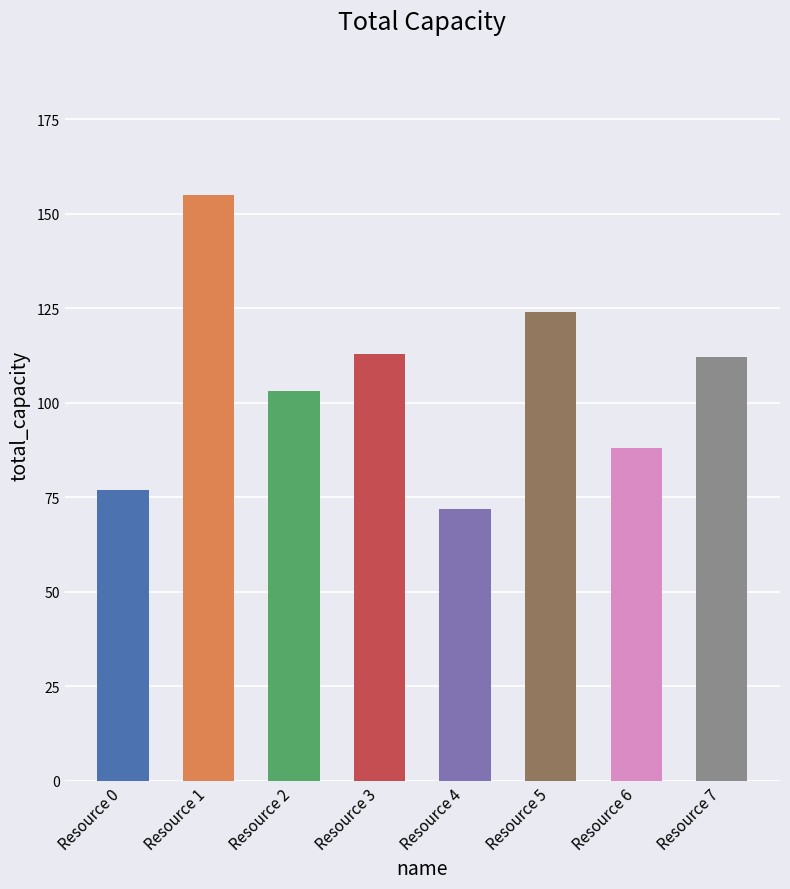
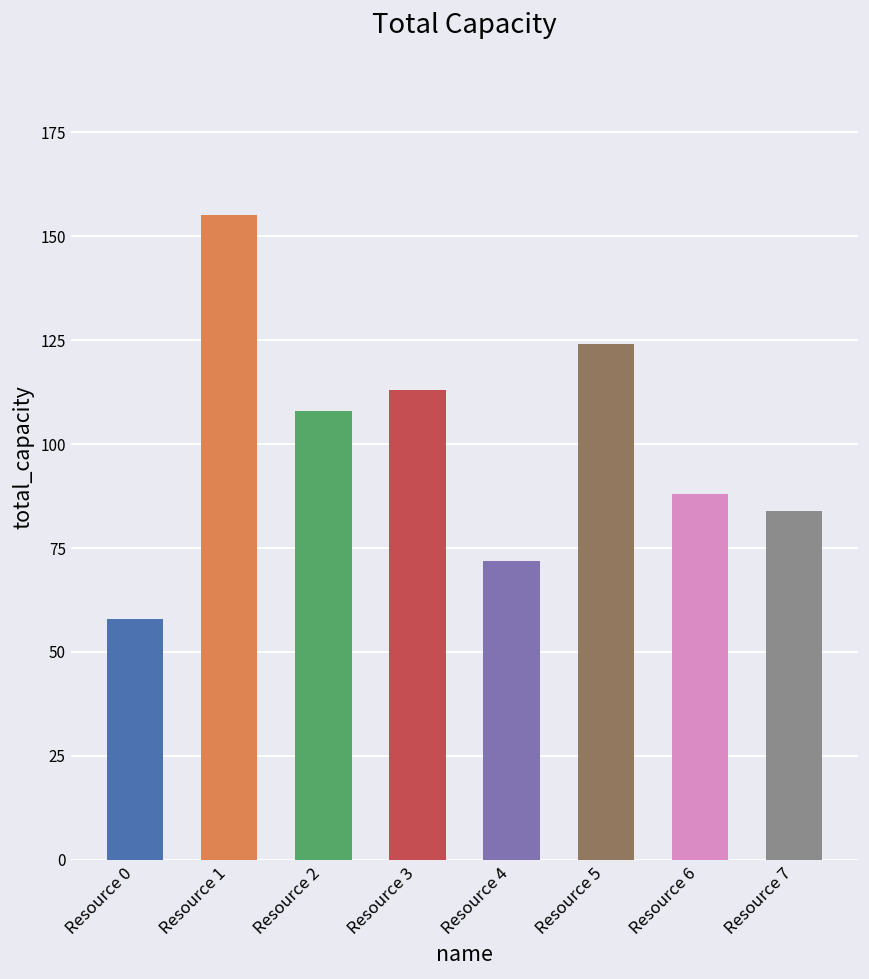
  {
-   "Resource 0": 77,
+   "Resource 0": 58,
    "Resource 1": 155,
-   "Resource 2": 103,
+   "Resource 2": 108,
    "Resource 3": 113,
    "Resource 4": 72,
    "Resource 5": 124,
    "Resource 6": 88,
-   "Resource 7": 112
+   "Resource 7": 84
  }
